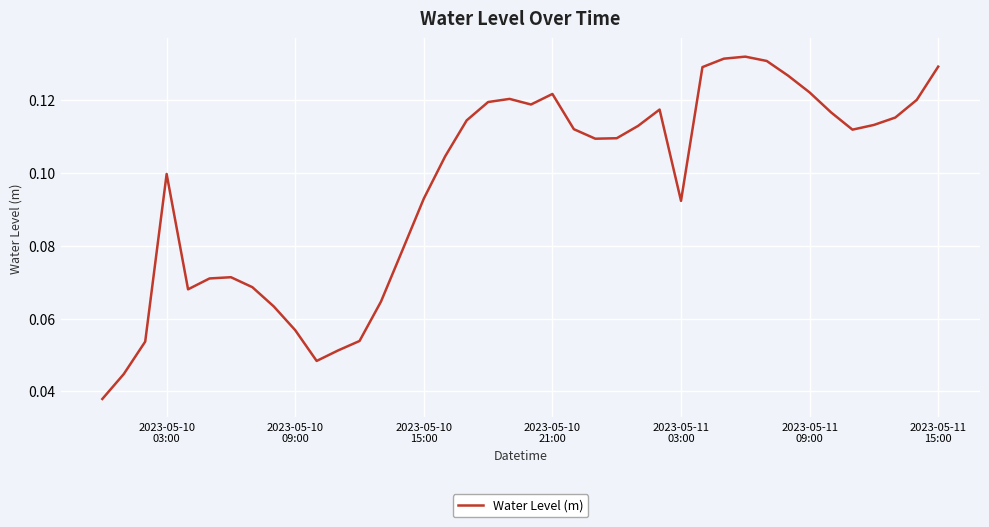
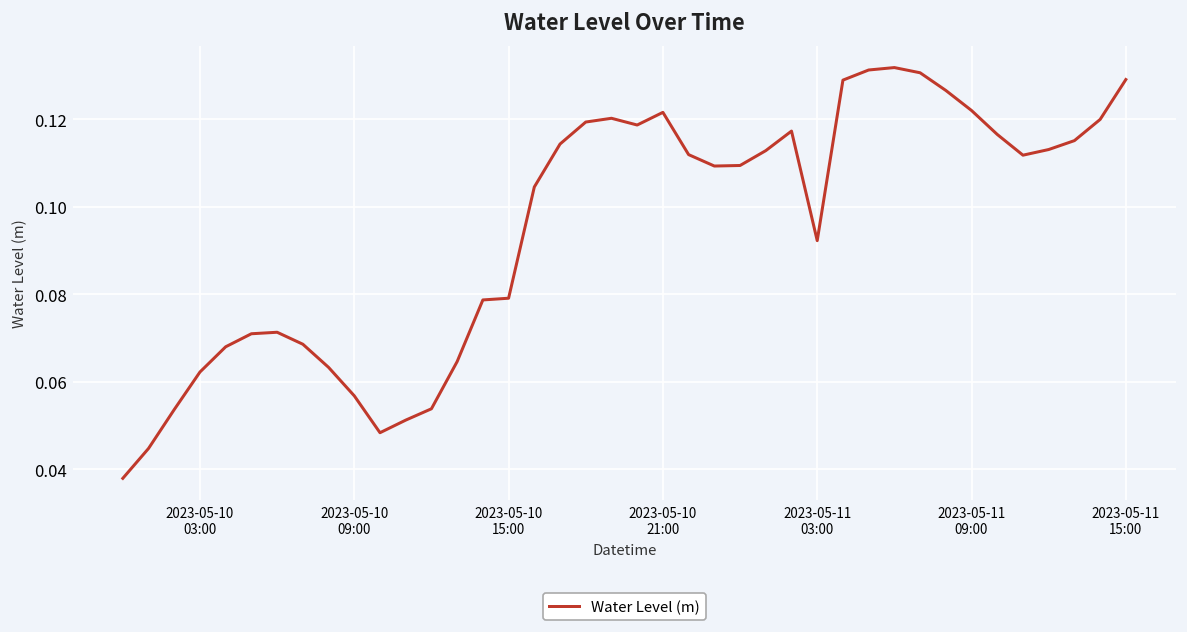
  {
-   "2023-05-10 03:00": 0.100,
+   "2023-05-10 03:00": 0.062,
    "2023-05-10 09:00": 0.057,
-   "2023-05-10 15:00": 0.093,
+   "2023-05-10 15:00": 0.079,
    "2023-05-10 21:00": 0.122,
    "2023-05-11 03:00": 0.092,
    "2023-05-11 09:00": 0.122,
    "2023-05-11 15:00": 0.129
  }
